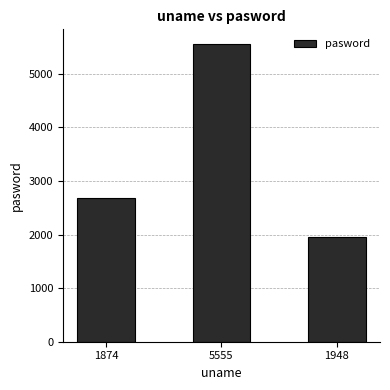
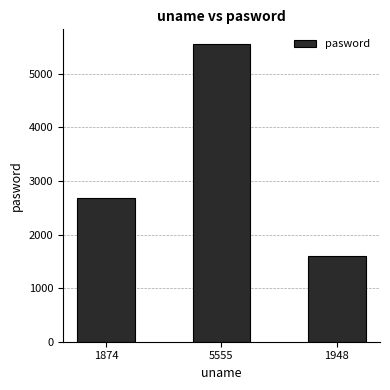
  {
    "1874": 2700,
    "5555": 5600,
-   "1948": 1900
+   "1948": 1600
  }
